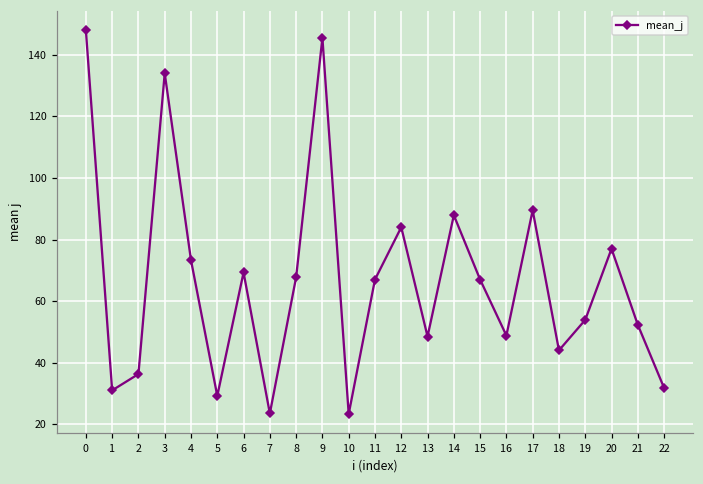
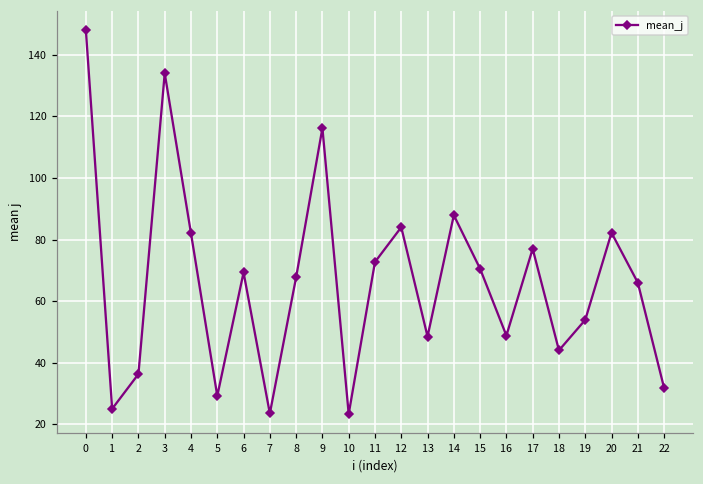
  {
    "0": 148,
-   "1": 31,
+   "1": 25,
    "2": 36,
    "3": 134,
-   "4": 73,
+   "4": 82,
    "5": 29,
    "6": 69,
    "7": 24,
    "8": 68,
-   "9": 146,
+   "9": 116,
    "10": 23,
-   "11": 67,
+   "11": 73,
    "12": 84,
    "13": 49,
    "14": 88,
-   "15": 67,
+   "15": 71,
    "16": 49,
-   "17": 90,
+   "17": 77,
    "18": 44,
    "19": 54,
-   "20": 77,
-   "21": 52,
+   "20": 82,
+   "21": 66,
    "22": 32
  }
